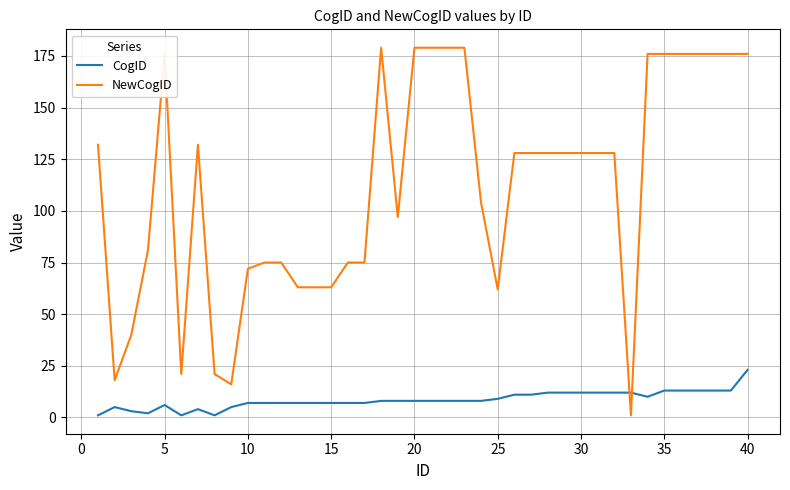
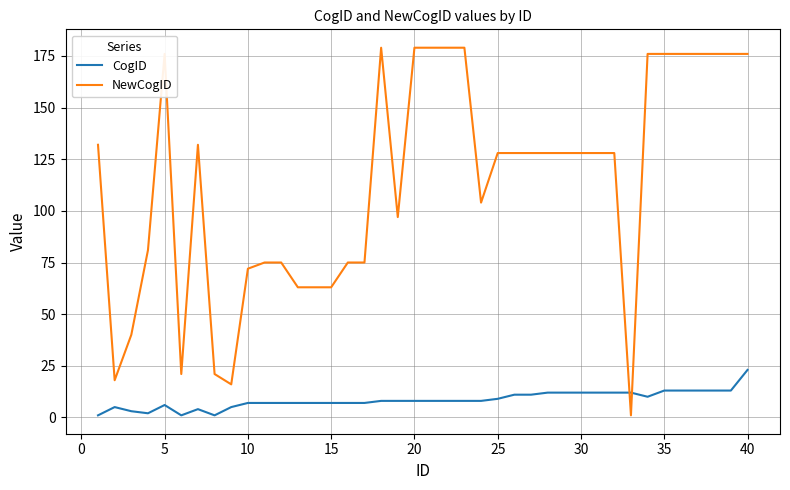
  {
    "CogID": {
      "5": 6,
      "10": 7,
      "15": 7,
      "20": 8,
      "25": 9,
      "30": 12,
      "35": 13,
      "40": 23
    },
    "NewCogID": {
      "10": 72,
      "15": 63,
      "20": 179,
-     "25": 62,
+     "25": 128,
      "30": 128,
      "35": 176,
      "40": 176
    }
  }
